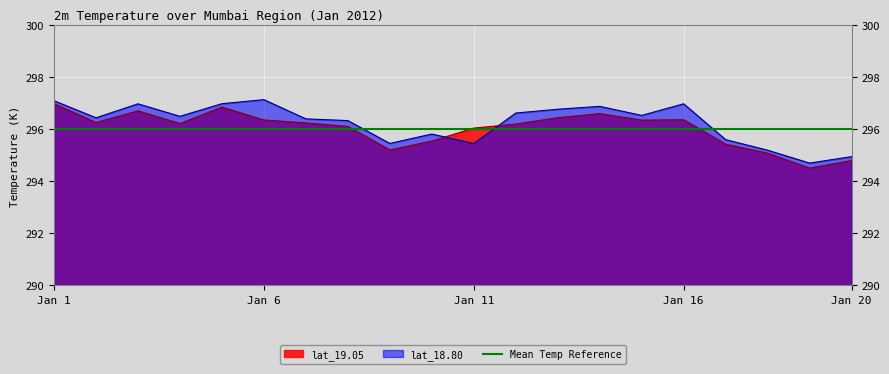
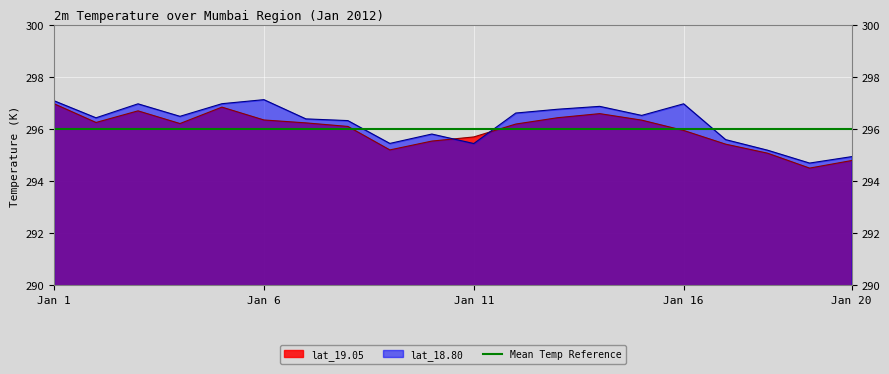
  {
    "lat_19.05": {
      "Jan 1": 297.0,
      "Jan 6": 296.3,
-     "Jan 11": 296.0,
-     "Jan 16": 296.4,
+     "Jan 11": 295.7,
+     "Jan 16": 295.9,
      "Jan 20": 294.8
    },
    "lat_18.80": {
      "Jan 1": 297.1,
      "Jan 6": 297.1,
      "Jan 11": 295.4,
      "Jan 16": 297.0,
      "Jan 20": 294.9
    }
  }
